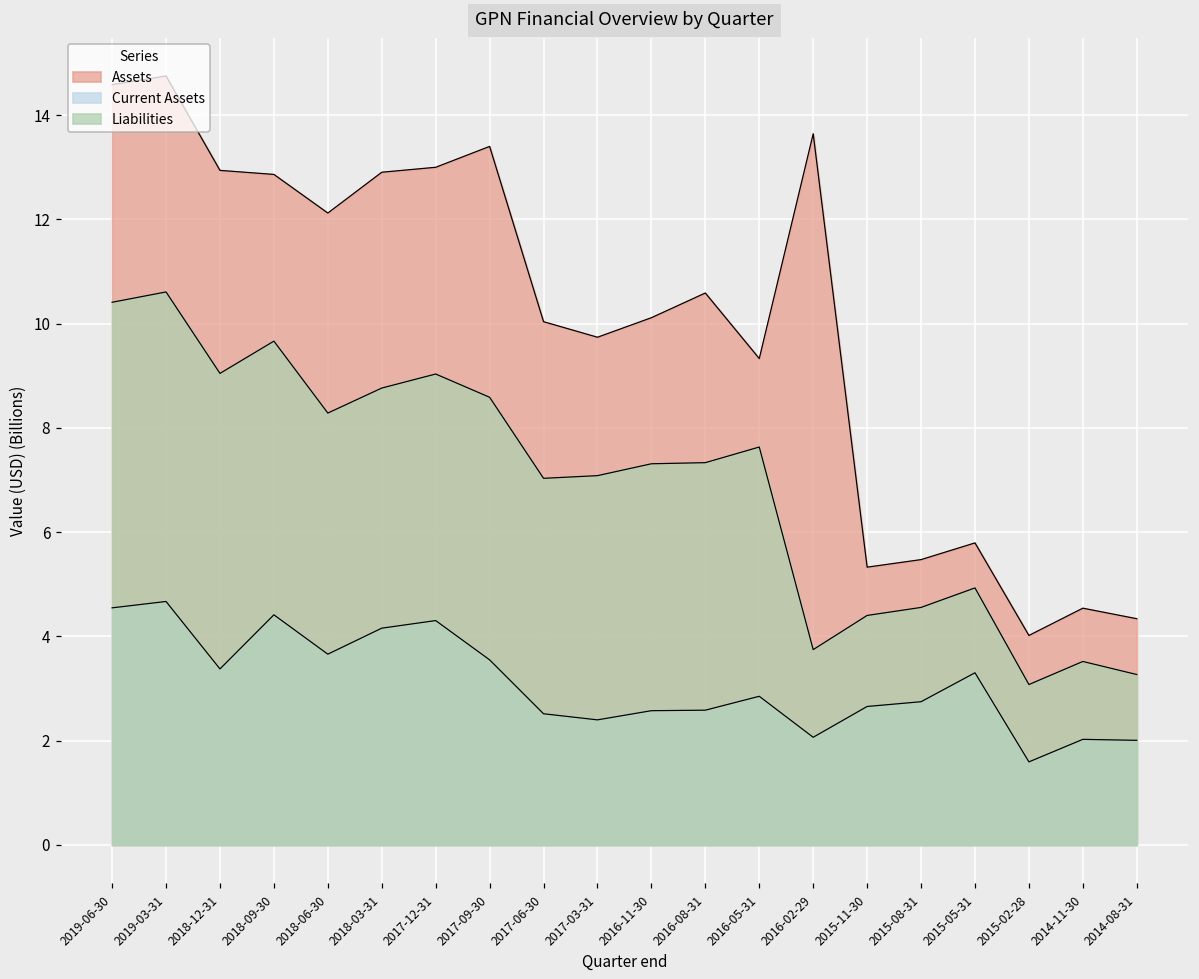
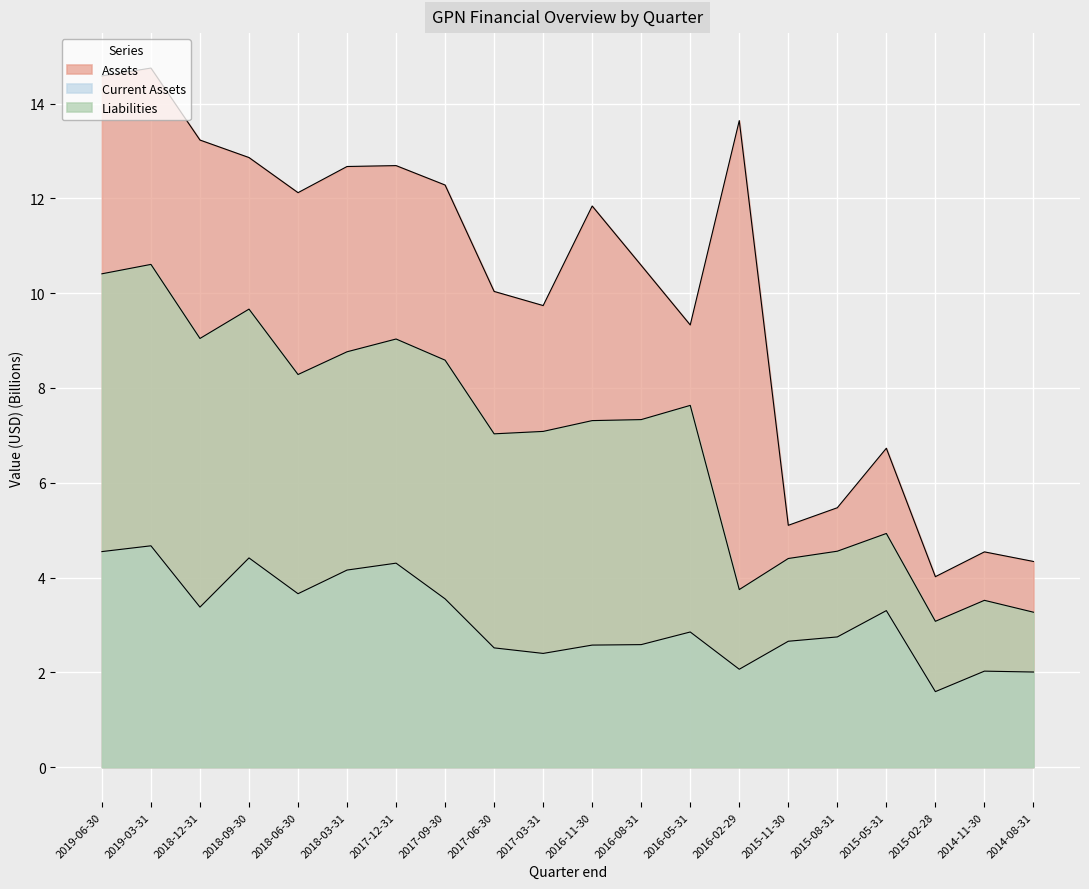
  {
    "Assets": {
-     "2018-12-31": 12.9,
+     "2018-12-31": 13.2,
      "2018-09-30": 12.9,
      "2018-06-30": 12.1,
-     "2018-03-31": 12.9,
-     "2017-12-31": 13.0,
-     "2017-09-30": 13.4,
+     "2018-03-31": 12.7,
+     "2017-12-31": 12.7,
+     "2017-09-30": 12.3,
      "2017-06-30": 10.0,
      "2017-03-31": 9.7,
-     "2016-11-30": 10.1,
+     "2016-11-30": 11.8,
      "2016-08-31": 10.6,
      "2016-05-31": 9.3,
      "2016-02-29": 13.6,
-     "2015-11-30": 5.3,
+     "2015-11-30": 5.1,
      "2015-08-31": 5.5,
-     "2015-05-31": 5.8,
+     "2015-05-31": 6.7,
      "2015-02-28": 4.0,
      "2014-11-30": 4.5,
      "2014-08-31": 4.3
    }
  }
